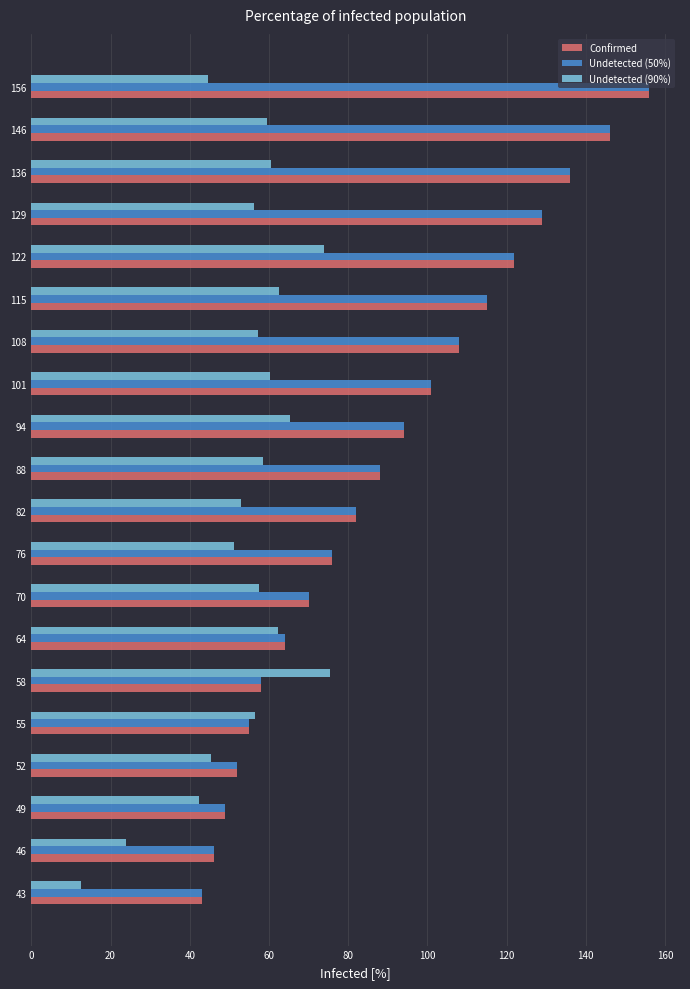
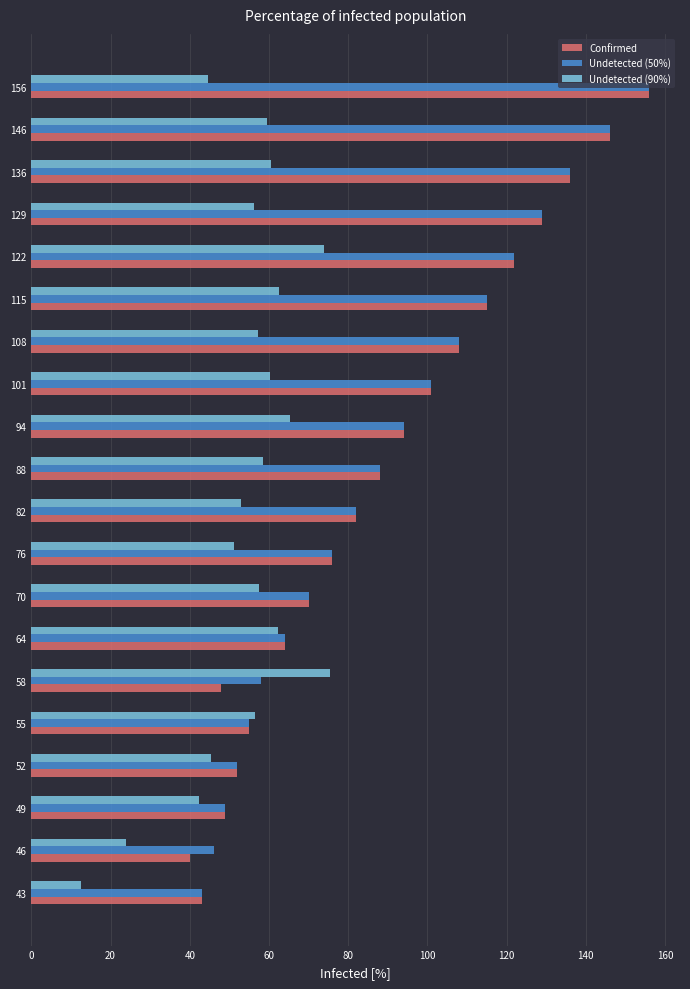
  {
    "Confirmed": {
      "156": 156,
      "146": 146,
      "136": 136,
      "129": 129,
      "122": 122,
      "115": 115,
      "108": 108,
      "101": 101,
      "94": 94,
      "88": 88,
      "82": 82,
      "76": 76,
      "70": 70,
      "64": 64,
-     "58": 58,
+     "58": 48,
      "55": 55,
      "52": 52,
      "49": 49,
-     "46": 46,
+     "46": 40,
      "43": 43
    },
    "Undetected (50%)": {
      "146": 146,
      "136": 136,
      "129": 129,
      "122": 122,
      "115": 115,
      "108": 108,
      "101": 101,
      "94": 94,
      "88": 88,
      "82": 82,
      "76": 76,
      "70": 70,
      "64": 64,
      "58": 58,
      "55": 55,
      "52": 52,
      "49": 49,
      "46": 46,
      "43": 43
    },
    "Undetected (90%)": {
      "156": 45,
      "146": 60,
      "136": 60,
      "129": 56,
      "122": 74,
      "115": 62,
      "108": 57,
      "101": 60,
      "94": 65,
      "88": 58,
      "82": 53,
      "76": 51,
      "70": 58,
      "64": 62,
      "58": 75,
      "55": 56,
      "52": 45,
      "49": 42,
      "46": 24,
      "43": 13
    }
  }
